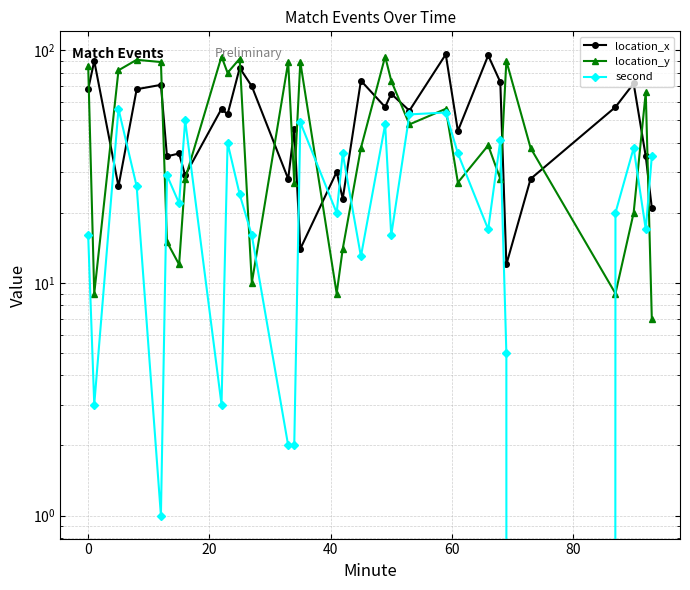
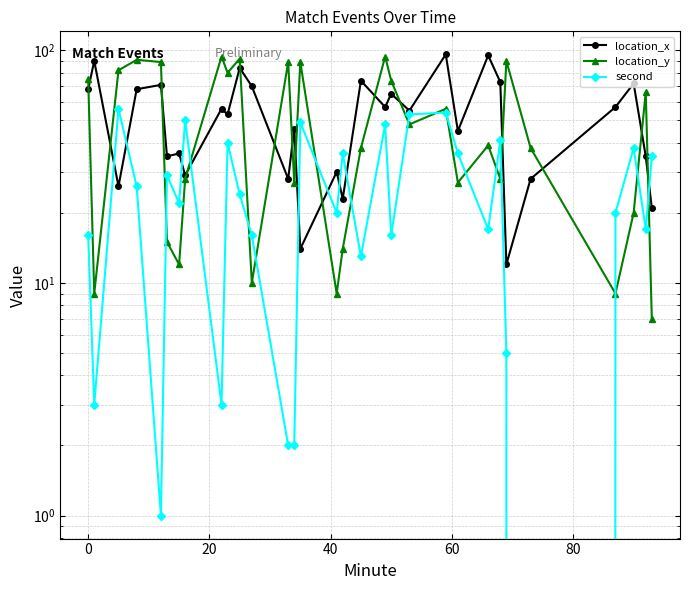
  {
    "location_x": {
      "0": 68
    },
    "location_y": {
-     "0": 86
+     "0": 75
    },
    "second": {
      "0": 16
    }
  }
